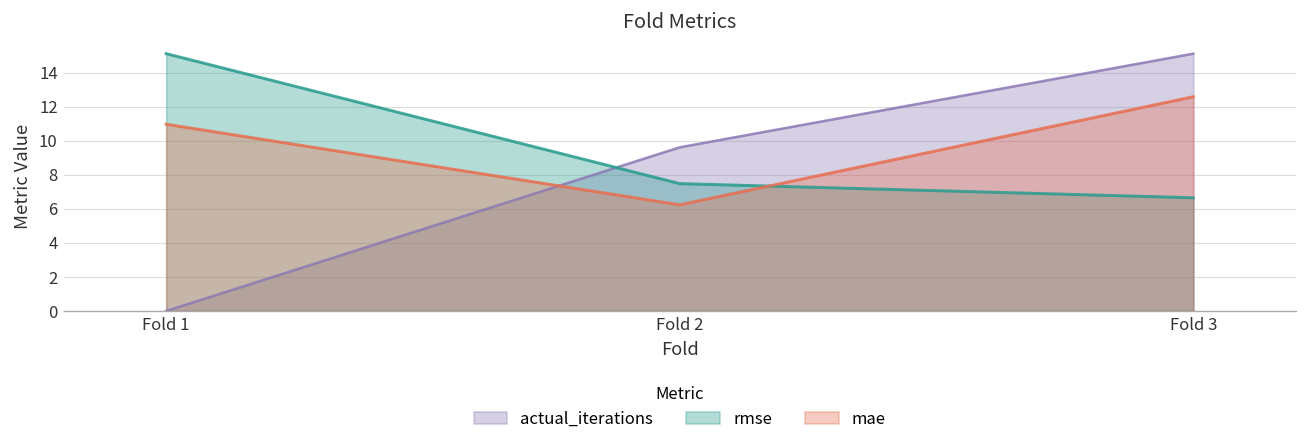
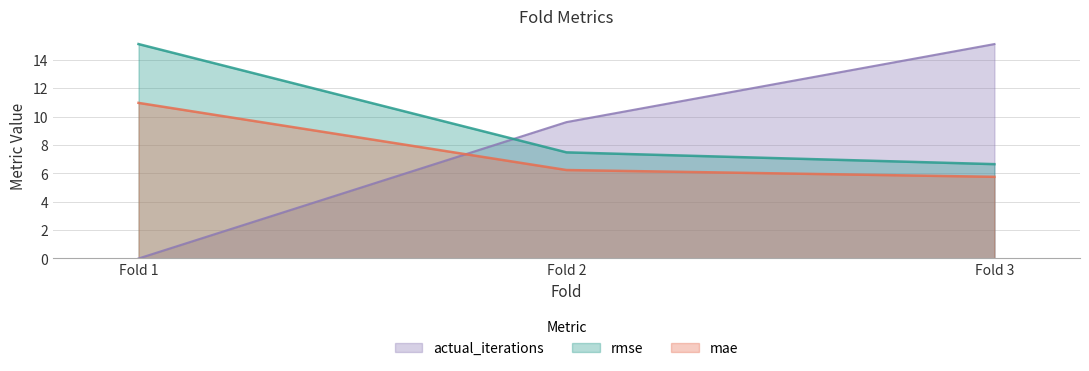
  {
    "mae": {
      "Fold 1": 11.0,
      "Fold 2": 6.2,
-     "Fold 3": 12.6
+     "Fold 3": 5.8
    }
  }
